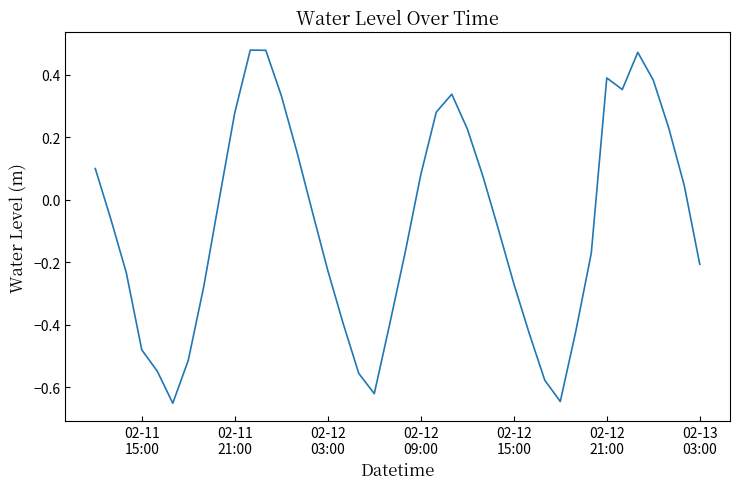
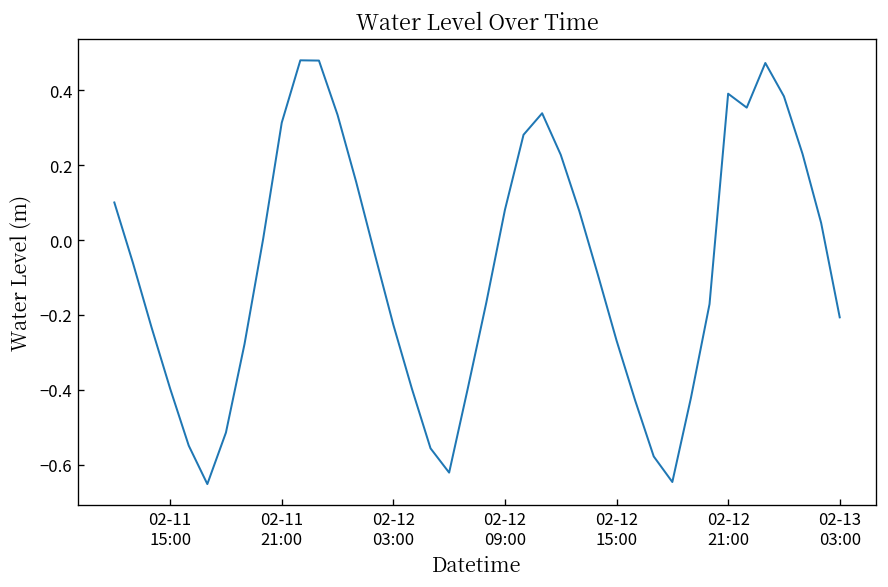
  {
-   "02-11 15:00": -0.48,
-   "02-11 21:00": 0.28,
+   "02-11 15:00": -0.40,
+   "02-11 21:00": 0.31,
    "02-12 03:00": -0.23,
    "02-12 09:00": 0.08,
    "02-12 15:00": -0.27,
    "02-12 21:00": 0.39,
    "02-13 03:00": -0.21
  }
